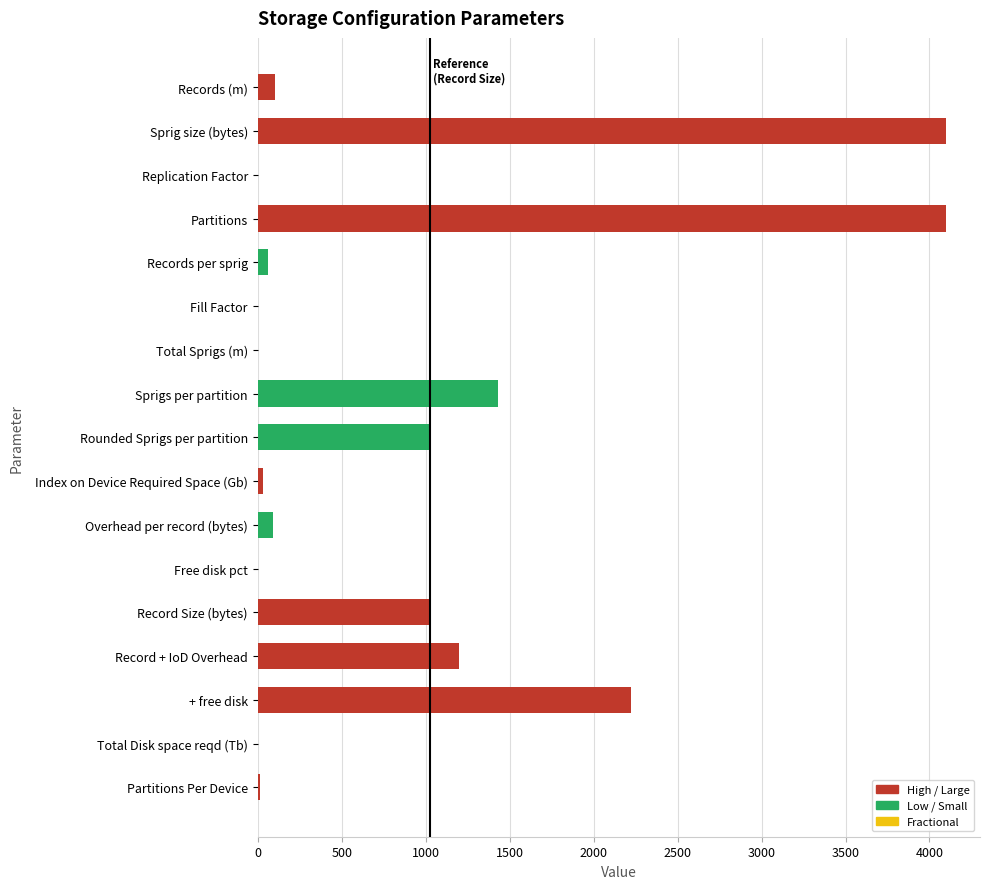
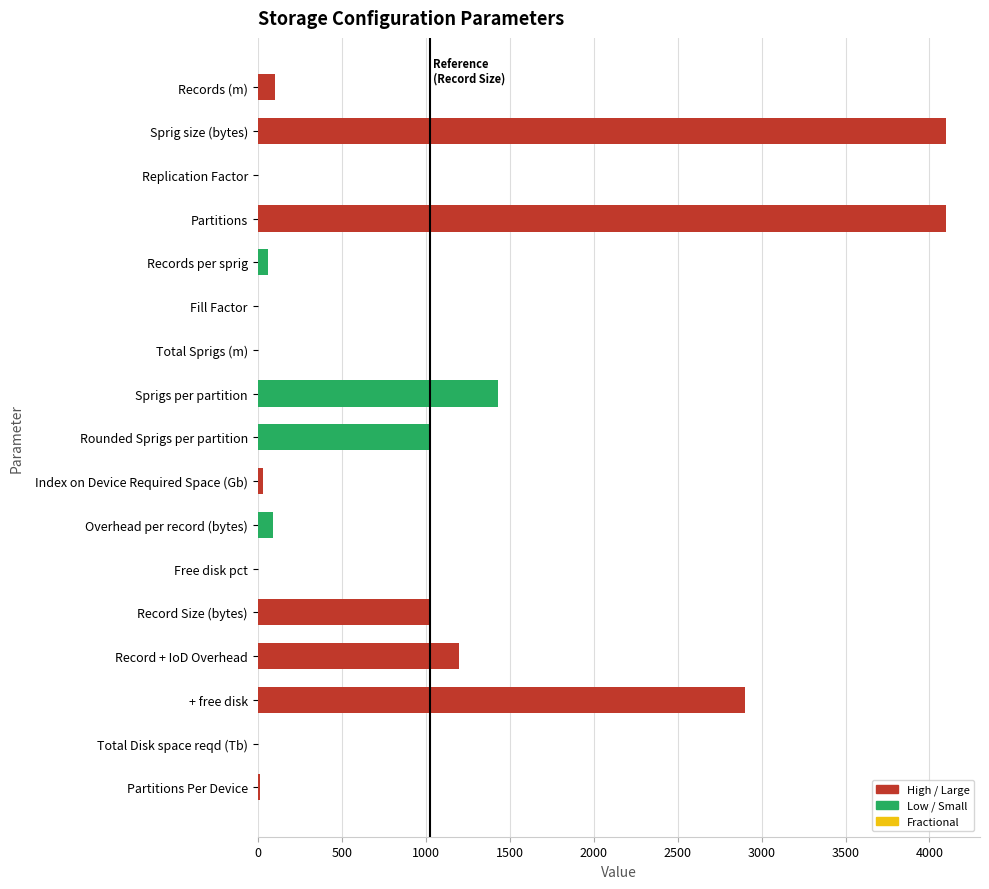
  {
    "Records (m)": 100,
    "Sprig size (bytes)": 4100,
    "Partitions": 4100,
    "Records per sprig": 60,
    "Sprigs per partition": 1430,
    "Rounded Sprigs per partition": 1020,
    "Index on Device Required Space (Gb)": 30,
    "Overhead per record (bytes)": 90,
    "Record Size (bytes)": 1020,
    "Record + IoD Overhead": 1200,
-   "+ free disk": 2220
+   "+ free disk": 2900
  }
